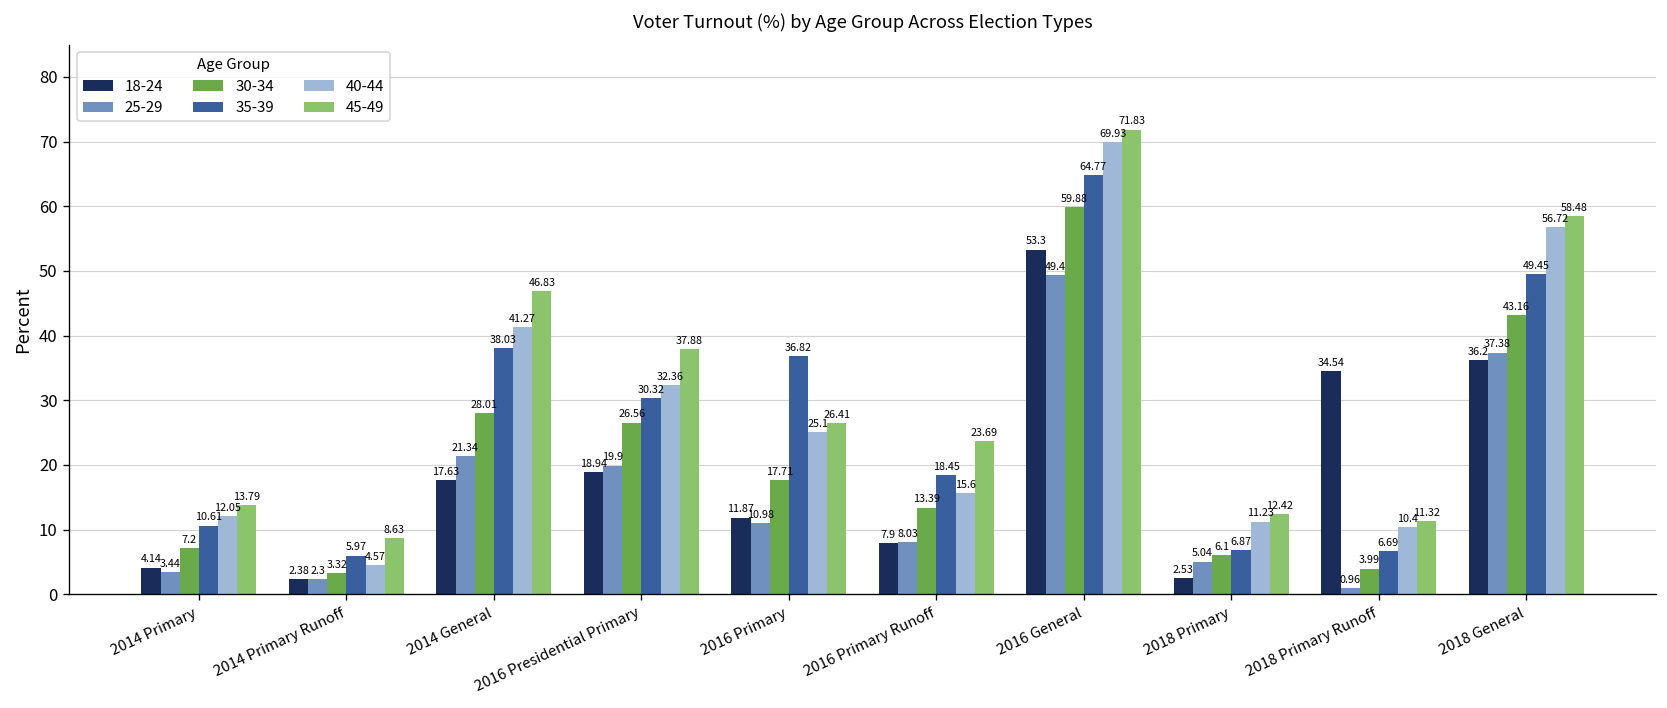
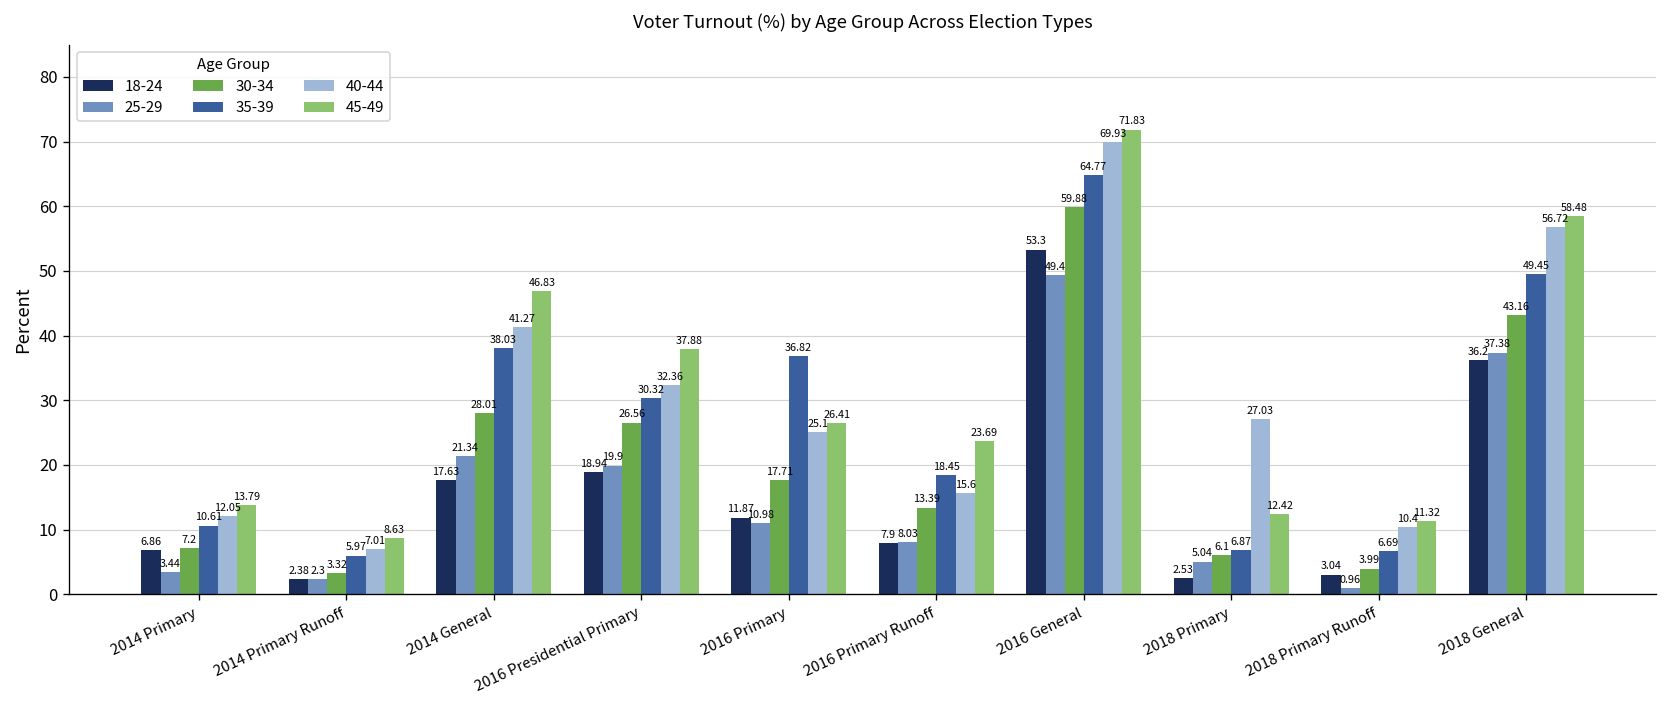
  {
    "18-24": {
-     "2014 Primary": 4.14,
+     "2014 Primary": 6.86,
      "2014 Primary Runoff": 2.38,
      "2014 General": 17.63,
      "2016 Presidential Primary": 18.94,
      "2016 Primary": 11.87,
      "2016 Primary Runoff": 7.9,
      "2016 General": 53.3,
      "2018 Primary": 2.53,
-     "2018 Primary Runoff": 34.54,
+     "2018 Primary Runoff": 3.04,
      "2018 General": 36.2
    },
    "25-29": {
      "2014 Primary": 3.44,
      "2014 Primary Runoff": 2.3,
      "2014 General": 21.34,
      "2016 Presidential Primary": 19.9,
      "2016 Primary": 10.98,
      "2016 Primary Runoff": 8.03,
      "2016 General": 49.4,
      "2018 Primary": 5.04,
      "2018 Primary Runoff": 0.96,
      "2018 General": 37.38
    },
    "35-39": {
      "2014 Primary": 10.61,
      "2014 Primary Runoff": 5.97,
      "2014 General": 38.03,
      "2016 Presidential Primary": 30.32,
      "2016 Primary": 36.82,
      "2016 Primary Runoff": 18.45,
      "2016 General": 64.77,
      "2018 Primary": 6.87,
      "2018 Primary Runoff": 6.69,
      "2018 General": 49.45
    },
    "40-44": {
      "2014 Primary": 12.05,
-     "2014 Primary Runoff": 4.57,
+     "2014 Primary Runoff": 7.01,
      "2014 General": 41.27,
      "2016 Presidential Primary": 32.36,
      "2016 Primary": 25.1,
      "2016 Primary Runoff": 15.6,
      "2016 General": 69.93,
-     "2018 Primary": 11.23,
+     "2018 Primary": 27.03,
      "2018 Primary Runoff": 10.4,
      "2018 General": 56.72
    }
  }
